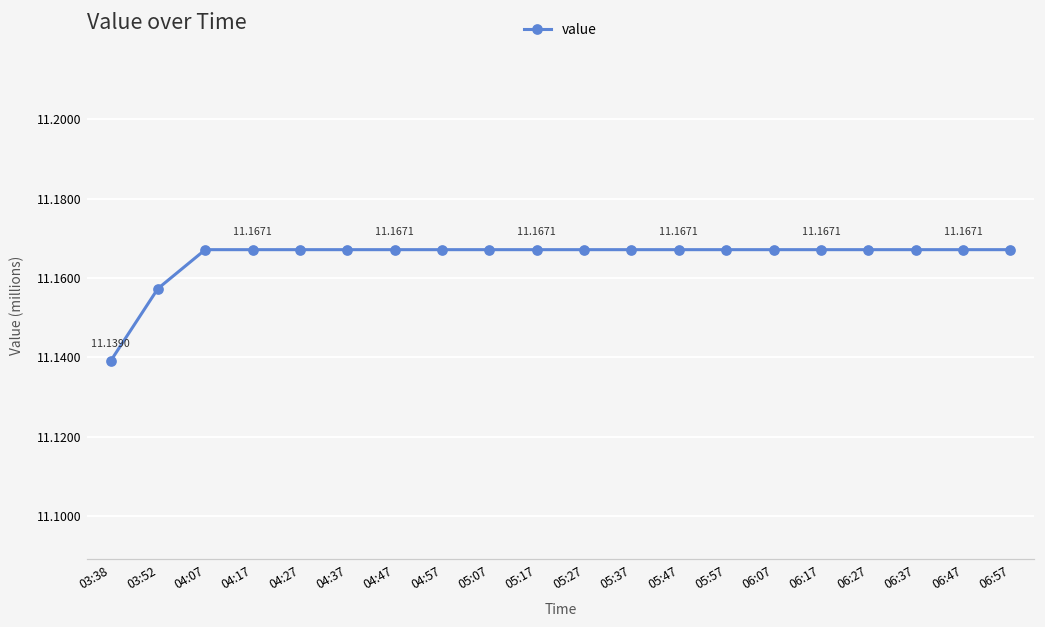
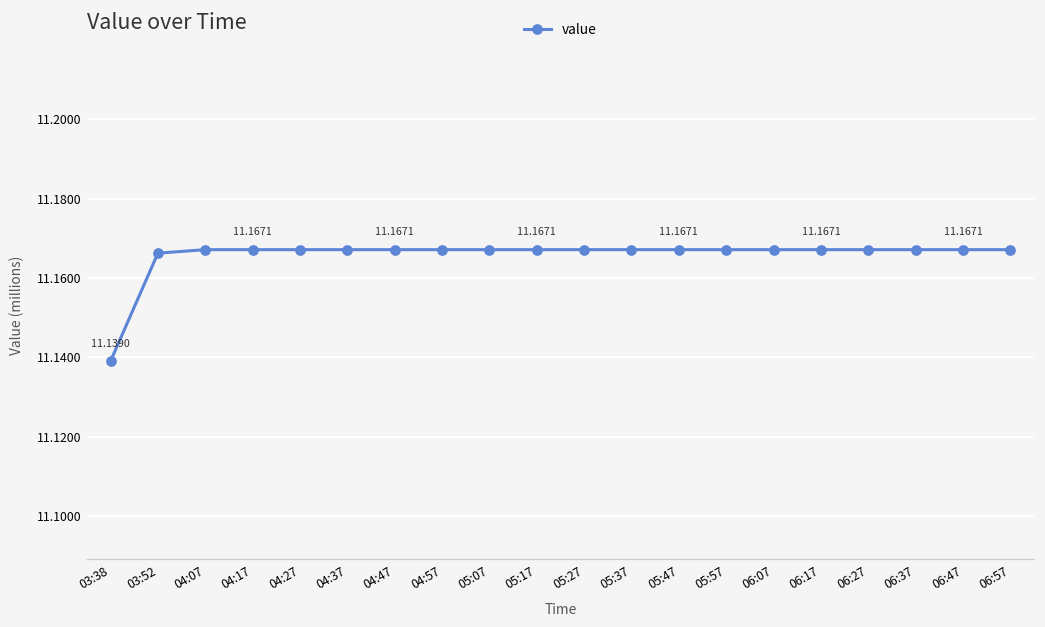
  {
-   "03:52": 11.157,
+   "03:52": 11.166,
    "04:07": 11.167,
    "04:27": 11.167,
    "04:37": 11.167,
    "04:57": 11.167,
    "05:07": 11.167,
    "05:27": 11.167,
    "05:37": 11.167,
    "05:57": 11.167,
    "06:07": 11.167,
    "06:27": 11.167,
    "06:37": 11.167,
    "06:57": 11.167
  }
